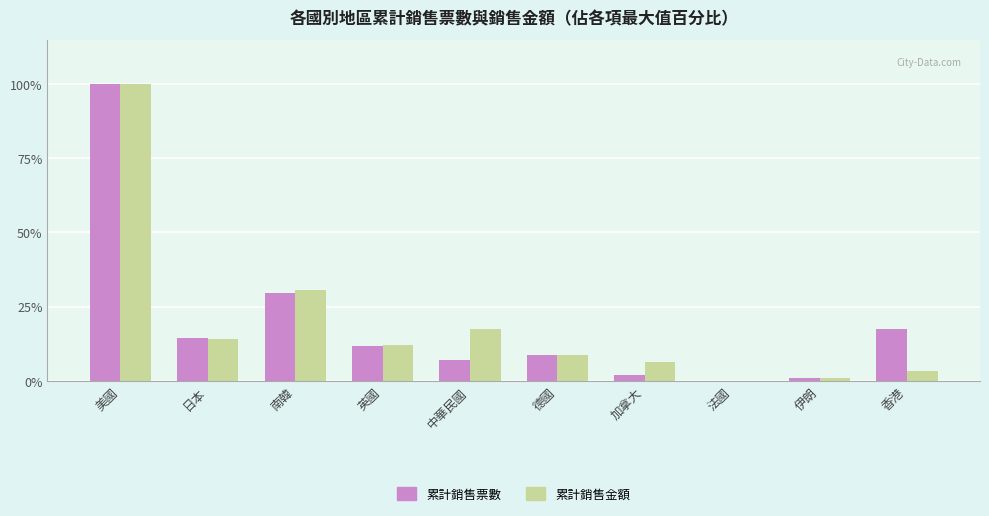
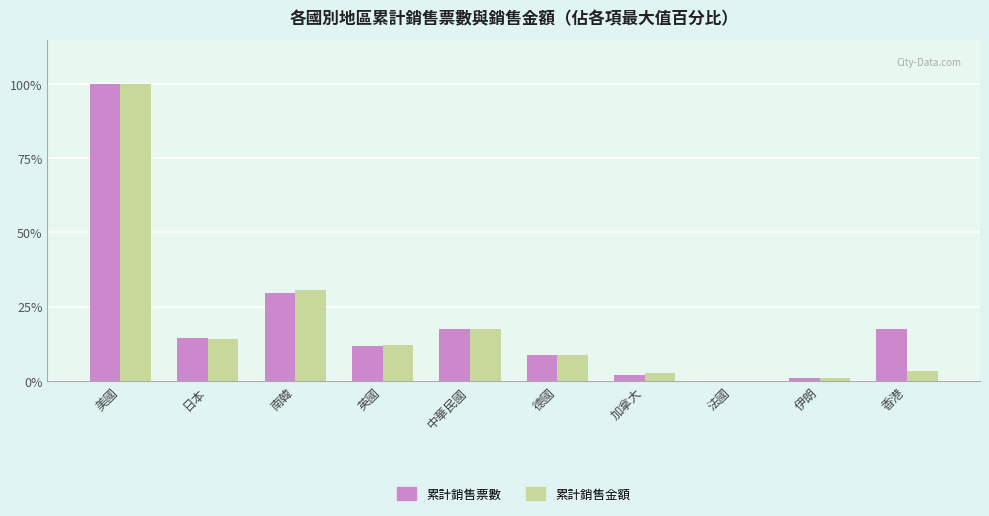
  {
    "累計銷售票數": {
      "美國": "100%",
      "日本": "14%",
      "南韓": "29%",
      "英國": "12%",
-     "中華民國": "7%",
+     "中華民國": "17%",
      "德國": "9%",
      "加拿大": "2%",
      "伊朗": "1%",
      "香港": "17%"
    },
    "累計銷售金額": {
      "美國": "100%",
      "日本": "14%",
      "南韓": "31%",
      "英國": "12%",
      "中華民國": "17%",
      "德國": "9%",
-     "加拿大": "6%",
+     "加拿大": "3%",
      "伊朗": "1%",
      "香港": "3%"
    }
  }
